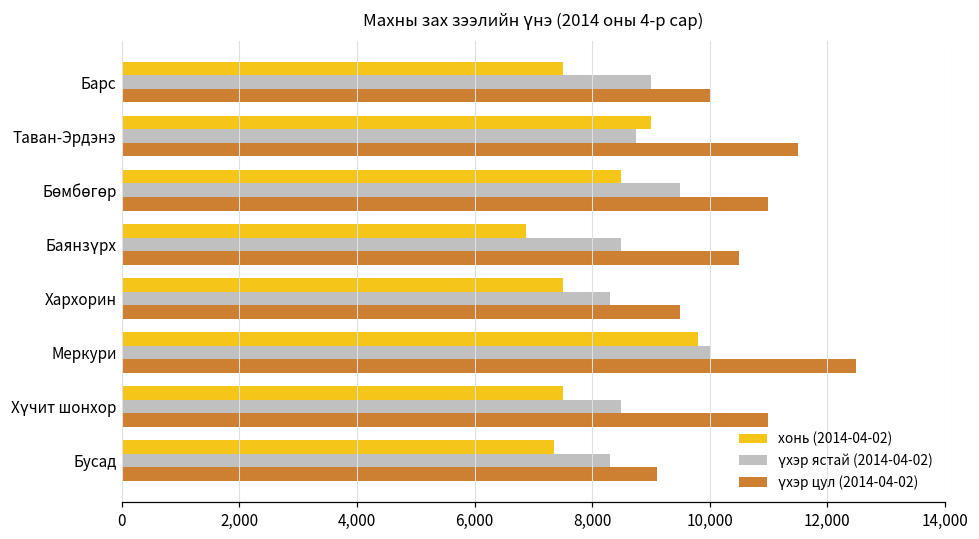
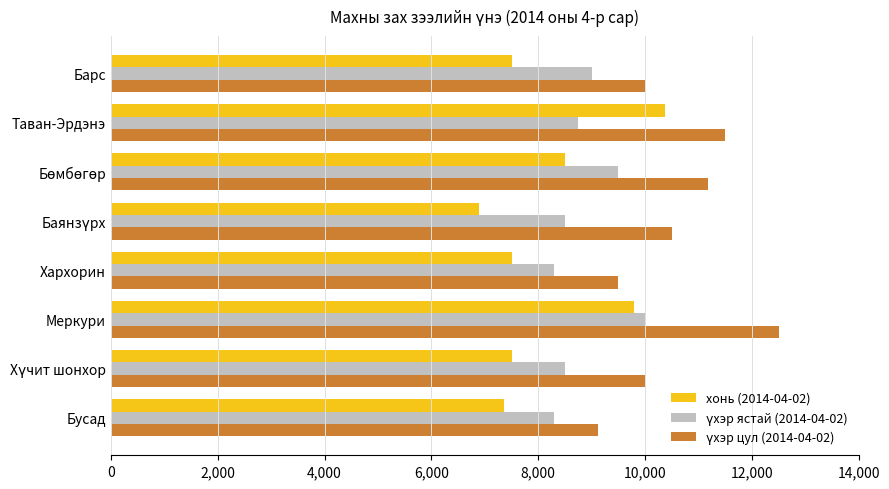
  {
    "хонь (2014-04-02)": {
      "Барс": "7,500",
-     "Таван-Эрдэнэ": "9,000",
+     "Таван-Эрдэнэ": "10,400",
      "Бөмбөгөр": "8,500",
      "Баянзүрх": "6,900",
      "Хархорин": "7,500",
      "Меркури": "9,800",
      "Хүчит шонхор": "7,500",
      "Бусад": "7,400"
    },
    "үхэр ястай (2014-04-02)": {
      "Барс": "9,000",
      "Таван-Эрдэнэ": "8,700",
      "Бөмбөгөр": "9,500",
      "Баянзүрх": "8,500",
      "Хархорин": "8,300",
      "Меркури": "10,000",
      "Хүчит шонхор": "8,500",
      "Бусад": "8,300"
    },
    "үхэр цул (2014-04-02)": {
      "Барс": "10,000",
      "Таван-Эрдэнэ": "11,500",
-     "Бөмбөгөр": "11,000",
+     "Бөмбөгөр": "11,200",
      "Баянзүрх": "10,500",
      "Хархорин": "9,500",
      "Меркури": "12,500",
-     "Хүчит шонхор": "11,000",
+     "Хүчит шонхор": "10,000",
      "Бусад": "9,100"
    }
  }
